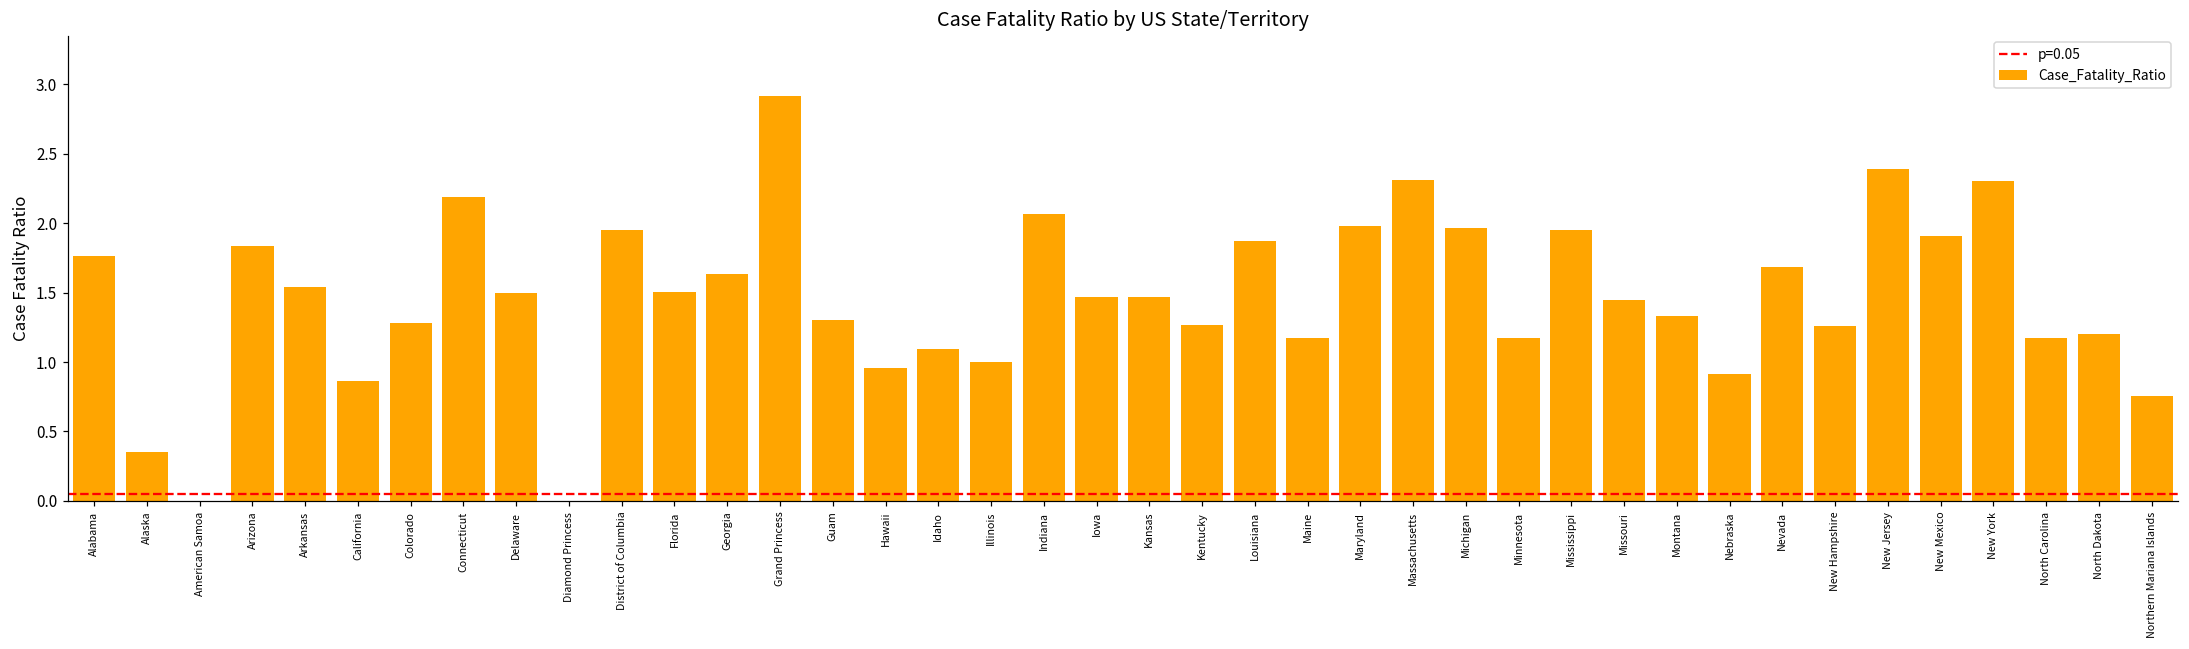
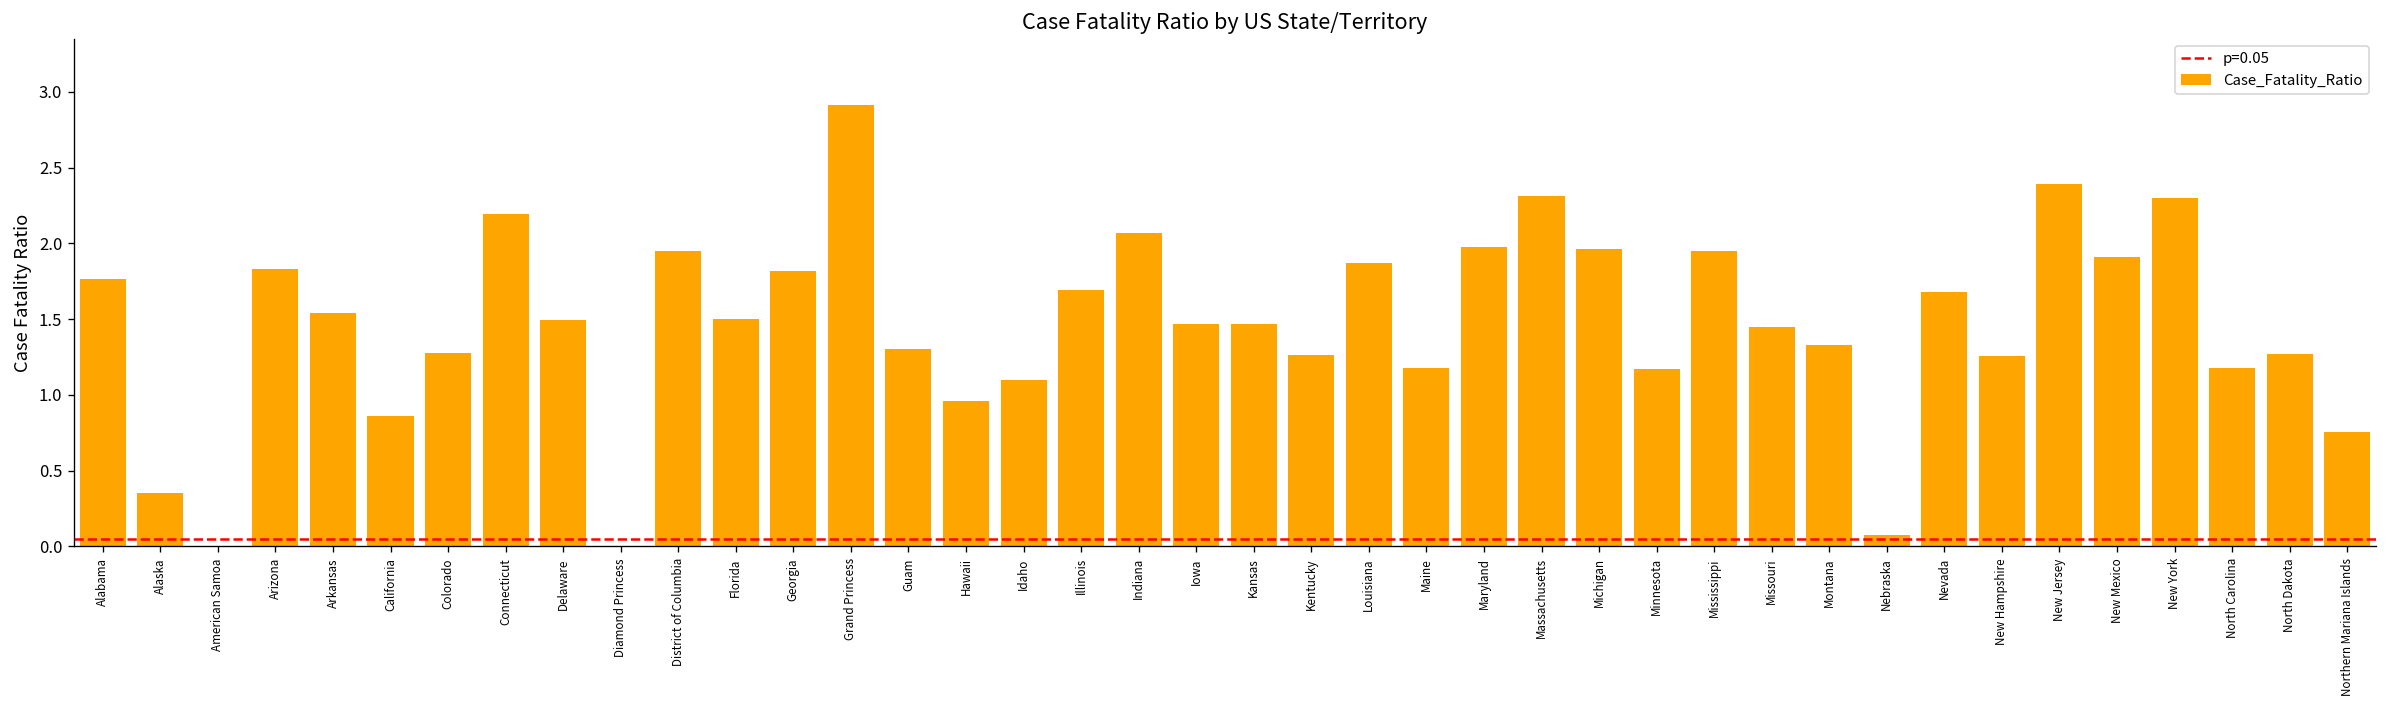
  {
    "Alabama": 1.76,
    "Alaska": 0.36,
    "American Samoa": 0.00,
    "Arizona": 1.83,
    "Arkansas": 1.54,
    "California": 0.86,
    "Colorado": 1.28,
    "Connecticut": 2.19,
    "Delaware": 1.50,
    "Diamond Princess": 0.00,
    "District of Columbia": 1.95,
    "Florida": 1.50,
-   "Georgia": 1.63,
+   "Georgia": 1.82,
    "Grand Princess": 2.91,
    "Guam": 1.31,
    "Hawaii": 0.96,
    "Idaho": 1.10,
-   "Illinois": 1.00,
+   "Illinois": 1.69,
    "Indiana": 2.07,
    "Iowa": 1.47,
    "Kansas": 1.47,
    "Kentucky": 1.26,
    "Louisiana": 1.87,
    "Maine": 1.18,
    "Maryland": 1.98,
    "Massachusetts": 2.31,
    "Michigan": 1.97,
    "Minnesota": 1.17,
    "Mississippi": 1.95,
    "Missouri": 1.45,
    "Montana": 1.33,
-   "Nebraska": 0.91,
+   "Nebraska": 0.07,
    "Nevada": 1.68,
    "New Hampshire": 1.26,
    "New Jersey": 2.39,
    "New Mexico": 1.91,
    "New York": 2.30,
    "North Carolina": 1.17,
-   "North Dakota": 1.20,
+   "North Dakota": 1.27,
    "Northern Mariana Islands": 0.75
  }
